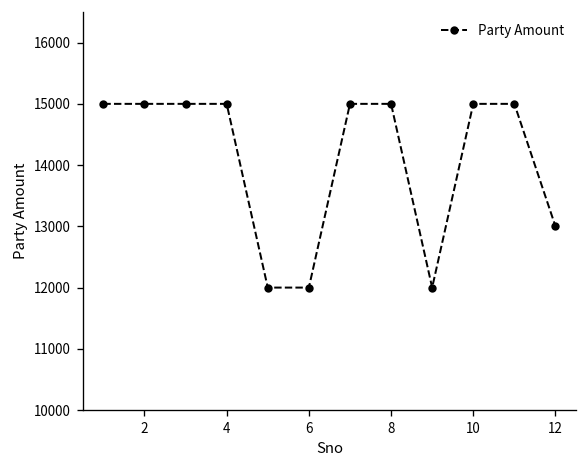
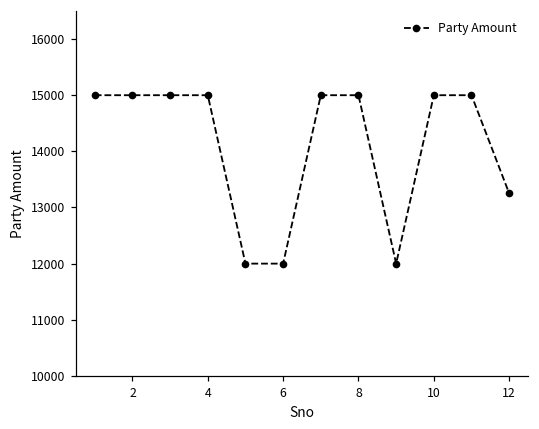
  {
    "2": 15000,
    "4": 15000,
    "6": 12000,
    "8": 15000,
    "10": 15000,
-   "12": 13000
+   "12": 13300
  }
